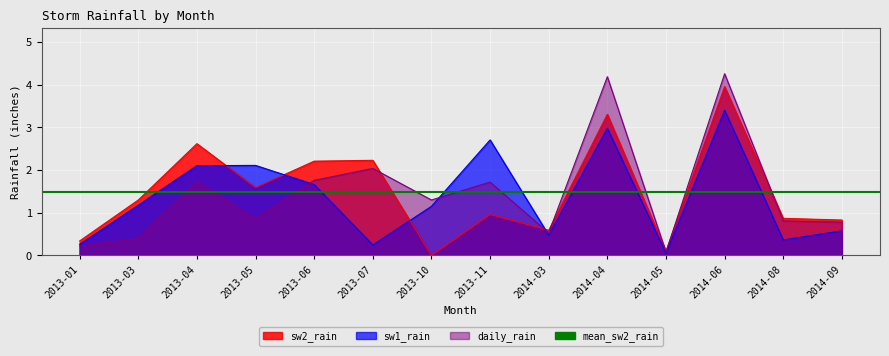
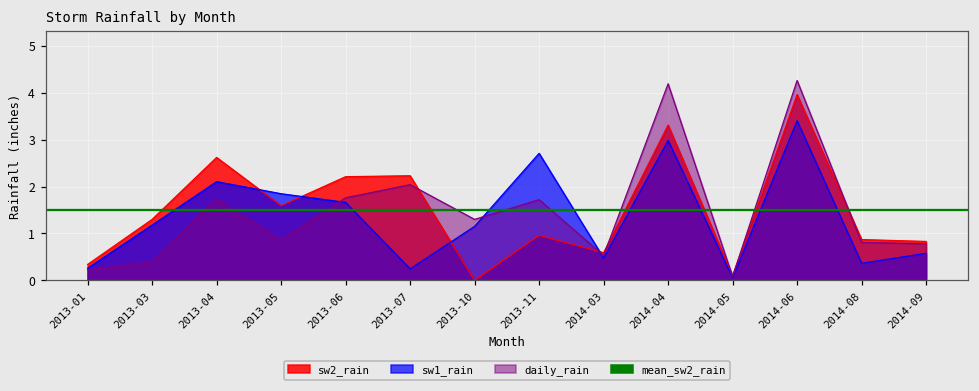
  {
    "sw2_rain": {
      "2013-01": 0.3,
      "2013-03": 1.3,
      "2013-04": 2.6,
      "2013-05": 1.6,
      "2013-06": 2.2,
      "2013-07": 2.2,
      "2013-10": 0.0,
      "2013-11": 1.0,
      "2014-03": 0.6,
      "2014-04": 3.3,
      "2014-06": 4.0
    },
    "sw1_rain": {
      "2013-03": 1.2,
      "2013-04": 2.1,
-     "2013-05": 2.1,
+     "2013-05": 1.8,
      "2013-06": 1.7,
      "2013-07": 0.2,
      "2013-10": 1.2,
      "2013-11": 2.7,
      "2014-04": 3.0,
      "2014-06": 3.4,
      "2014-08": 0.4,
      "2014-09": 0.6
    },
    "daily_rain": {
      "2013-03": 0.4,
      "2013-04": 1.7,
      "2013-05": 0.9,
      "2013-06": 1.8,
      "2013-07": 2.0,
      "2013-10": 1.3,
      "2013-11": 1.7,
      "2014-04": 4.2,
      "2014-06": 4.3
    }
  }
